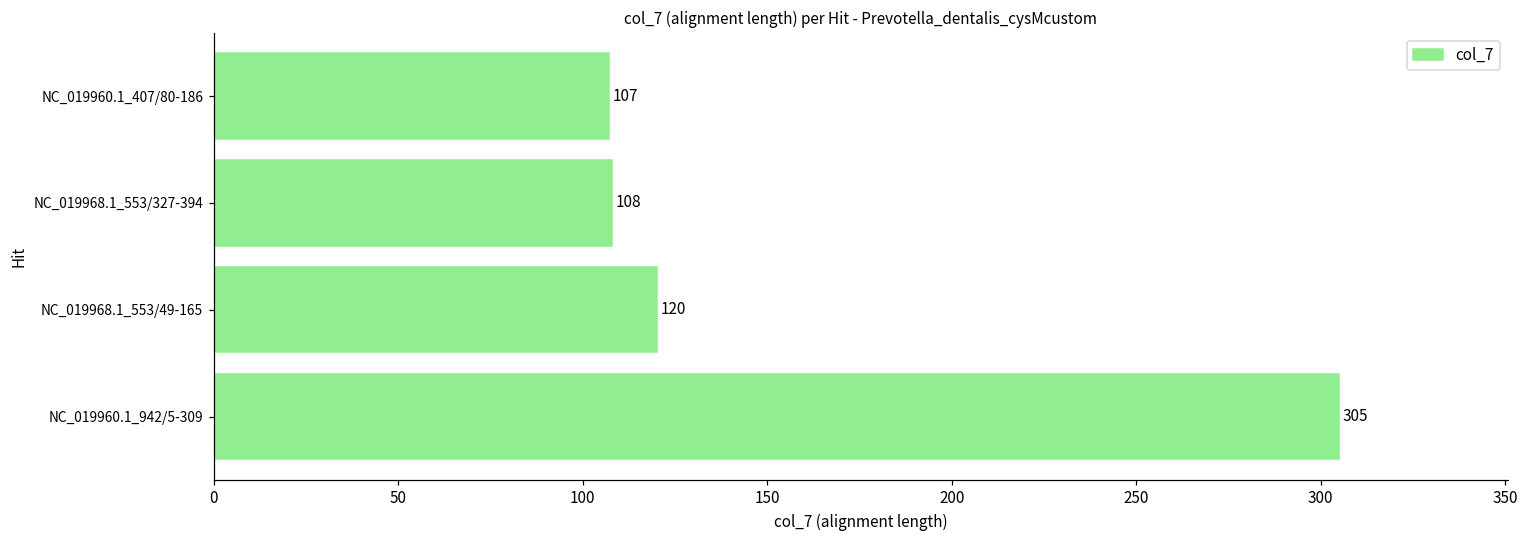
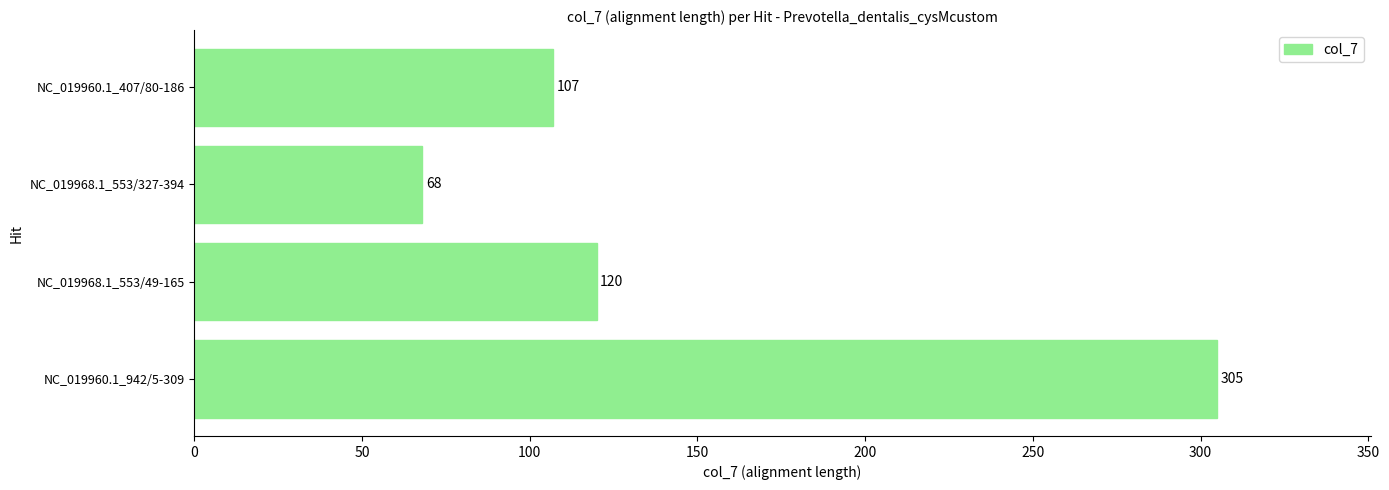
  {
    "NC_019960.1_407/80-186": 107,
-   "NC_019968.1_553/327-394": 108,
+   "NC_019968.1_553/327-394": 68,
    "NC_019968.1_553/49-165": 120,
    "NC_019960.1_942/5-309": 305
  }
